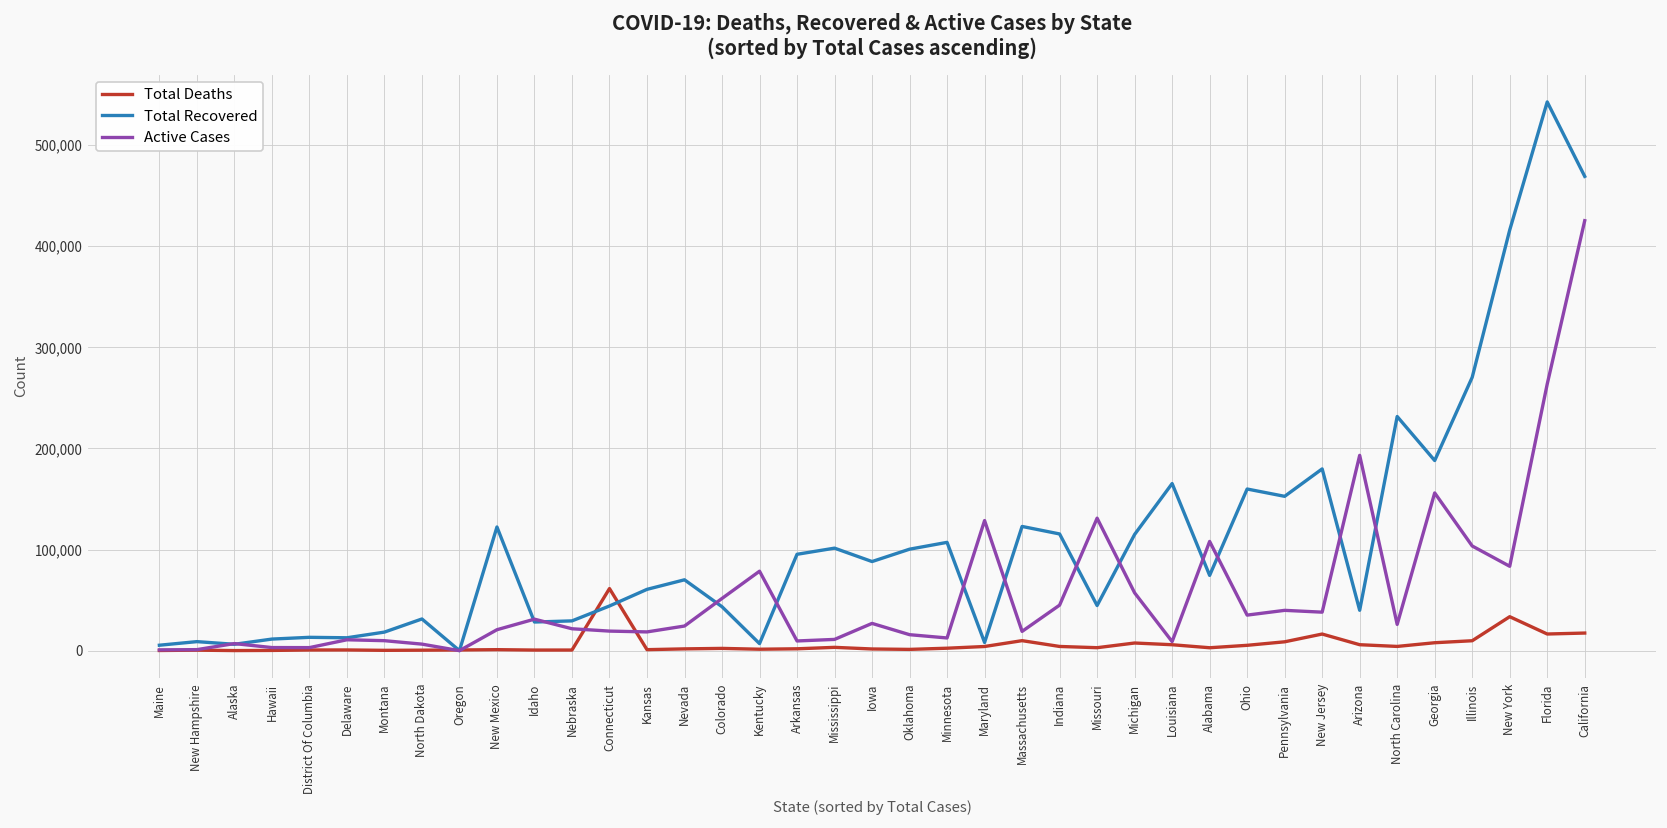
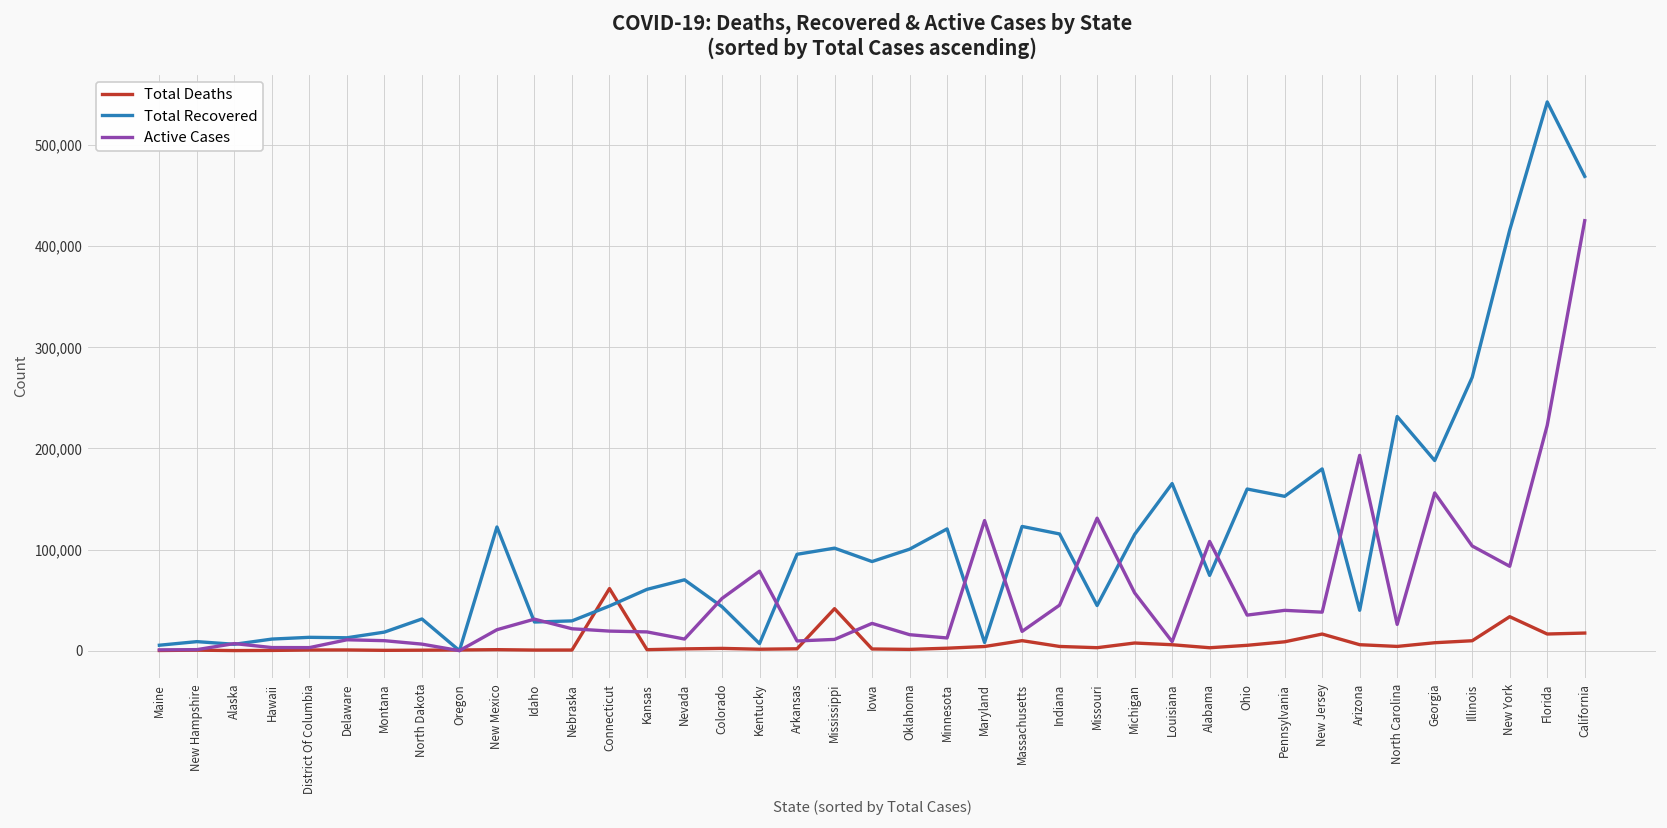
  {
    "Total Deaths": {
      "Alaska": "0",
      "Delaware": "0",
      "Montana": "0",
      "North Dakota": "0",
      "New Mexico": "0",
      "Idaho": "0",
      "Nebraska": "0",
      "Connecticut": "60,000",
      "Kansas": "0",
      "Nevada": "0",
      "Colorado": "0",
      "Kentucky": "0",
      "Arkansas": "0",
-     "Mississippi": "0",
+     "Mississippi": "40,000",
      "Iowa": "0",
      "Oklahoma": "0",
      "Minnesota": "0",
      "Maryland": "0",
      "Massachusetts": "10,000",
      "Indiana": "0",
      "Missouri": "0",
      "Michigan": "10,000",
      "Louisiana": "10,000",
      "Alabama": "0",
      "Ohio": "10,000",
      "Pennsylvania": "10,000",
      "New Jersey": "20,000",
      "Arizona": "10,000",
      "North Carolina": "0",
      "Georgia": "10,000",
      "Illinois": "10,000",
      "New York": "30,000",
      "Florida": "20,000",
      "California": "20,000"
    },
    "Total Recovered": {
      "Maine": "10,000",
      "New Hampshire": "10,000",
      "Hawaii": "10,000",
      "District Of Columbia": "10,000",
      "Montana": "20,000",
      "North Dakota": "30,000",
      "New Mexico": "120,000",
      "Nebraska": "30,000",
      "Connecticut": "40,000",
      "Kansas": "60,000",
      "Nevada": "70,000",
      "Colorado": "40,000",
      "Kentucky": "10,000",
      "Arkansas": "100,000",
      "Mississippi": "100,000",
      "Iowa": "90,000",
      "Oklahoma": "100,000",
-     "Minnesota": "110,000",
+     "Minnesota": "120,000",
      "Maryland": "10,000",
      "Massachusetts": "120,000",
      "Indiana": "120,000",
      "Missouri": "40,000",
      "Michigan": "110,000",
      "Louisiana": "170,000",
      "Alabama": "70,000",
      "Ohio": "160,000",
      "Pennsylvania": "150,000",
      "New Jersey": "180,000",
      "Arizona": "40,000",
      "North Carolina": "230,000",
      "Georgia": "190,000",
      "Illinois": "270,000",
      "New York": "420,000",
      "Florida": "540,000",
      "California": "470,000"
    },
    "Active Cases": {
      "Montana": "10,000",
      "North Dakota": "10,000",
      "New Mexico": "20,000",
      "Nebraska": "20,000",
      "Connecticut": "20,000",
      "Kansas": "20,000",
-     "Nevada": "20,000",
+     "Nevada": "10,000",
      "Colorado": "50,000",
      "Kentucky": "80,000",
      "Arkansas": "10,000",
      "Mississippi": "10,000",
      "Iowa": "30,000",
      "Oklahoma": "20,000",
      "Minnesota": "10,000",
      "Maryland": "130,000",
      "Massachusetts": "20,000",
      "Indiana": "50,000",
      "Missouri": "130,000",
      "Michigan": "60,000",
      "Louisiana": "10,000",
      "Alabama": "110,000",
      "Ohio": "40,000",
      "Pennsylvania": "40,000",
      "New Jersey": "40,000",
      "Arizona": "190,000",
      "North Carolina": "30,000",
      "Georgia": "160,000",
      "Illinois": "100,000",
      "New York": "80,000",
-     "Florida": "260,000",
+     "Florida": "220,000",
      "California": "430,000"
    }
  }
